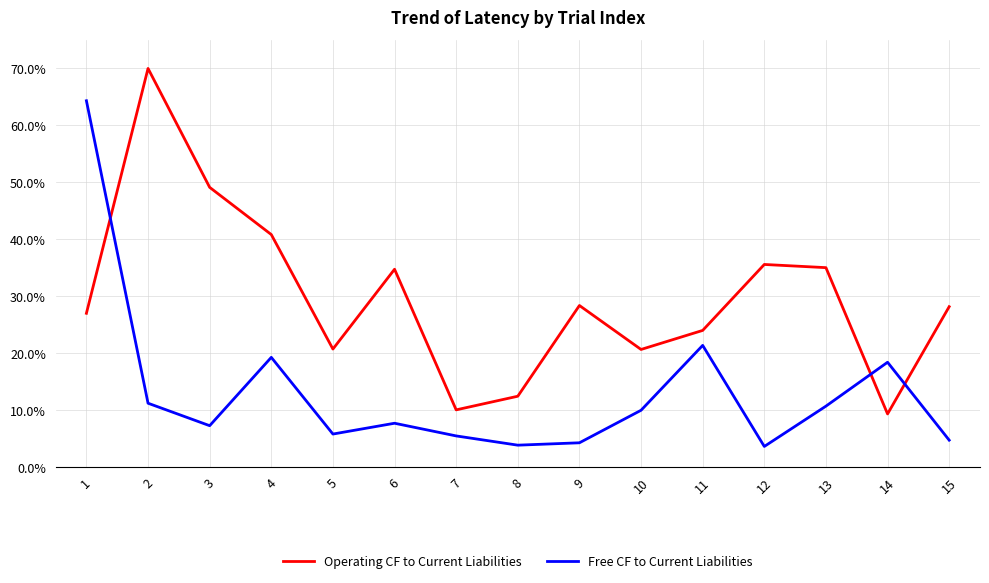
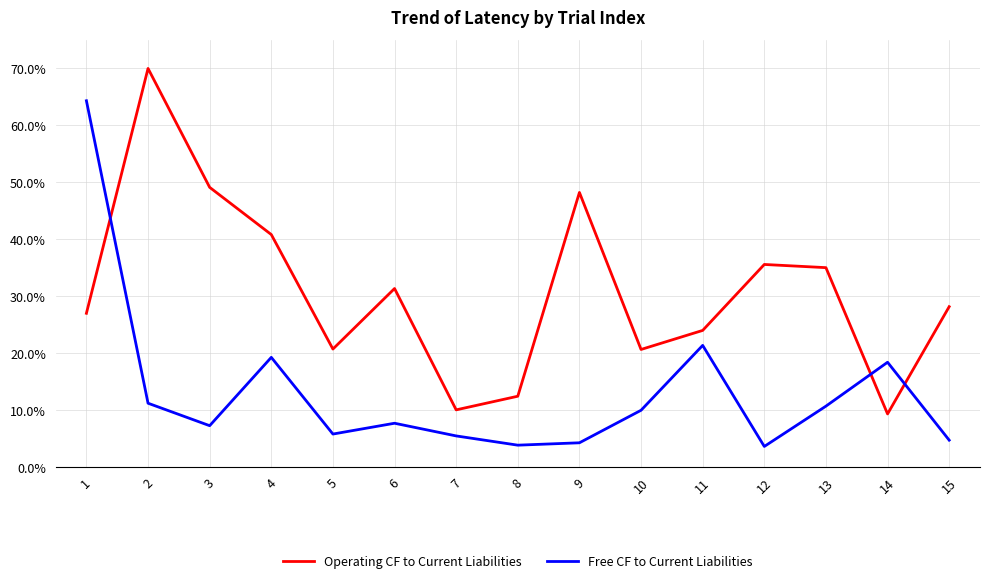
  {
    "Operating CF to Current Liabilities": {
      "1": "27%",
      "2": "70%",
      "3": "49%",
      "4": "41%",
      "5": "21%",
-     "6": "35%",
+     "6": "31%",
      "7": "10%",
      "8": "12%",
-     "9": "28%",
+     "9": "48%",
      "10": "21%",
      "11": "24%",
      "12": "36%",
      "13": "35%",
      "14": "9%",
      "15": "28%"
    },
    "Free CF to Current Liabilities": {
      "1": "64%",
      "2": "11%",
      "3": "7%",
      "4": "19%",
      "5": "6%",
      "6": "8%",
      "7": "5%",
      "8": "4%",
      "9": "4%",
      "10": "10%",
      "11": "21%",
      "12": "4%",
      "13": "11%",
      "14": "18%",
      "15": "5%"
    }
  }
